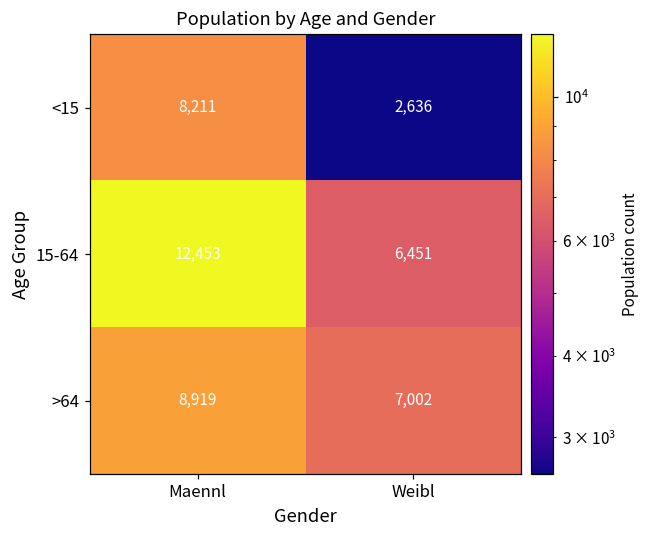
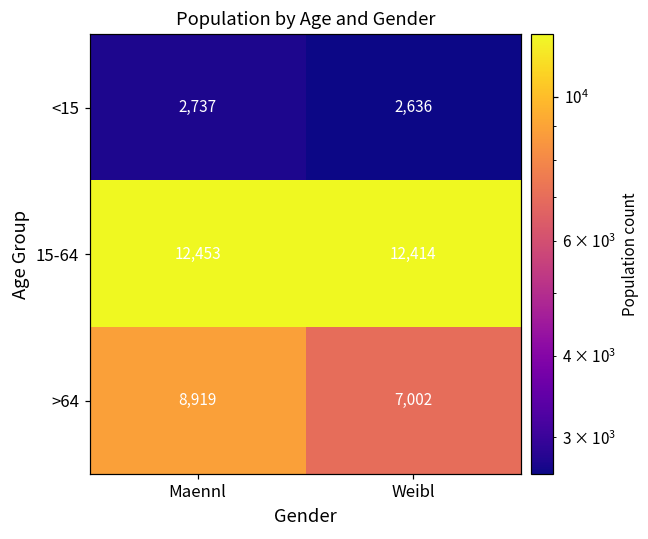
  {
    "<15": {
-     "Maennl": "8,211",
+     "Maennl": "2,737",
      "Weibl": "2,636"
    },
    "15-64": {
      "Maennl": "12,453",
-     "Weibl": "6,451"
+     "Weibl": "12,414"
    },
    ">64": {
      "Maennl": "8,919",
      "Weibl": "7,002"
    }
  }
